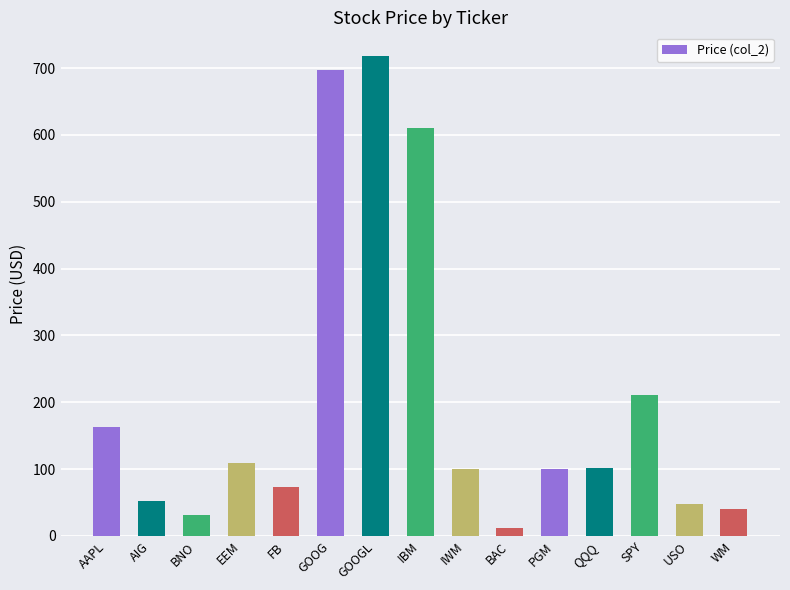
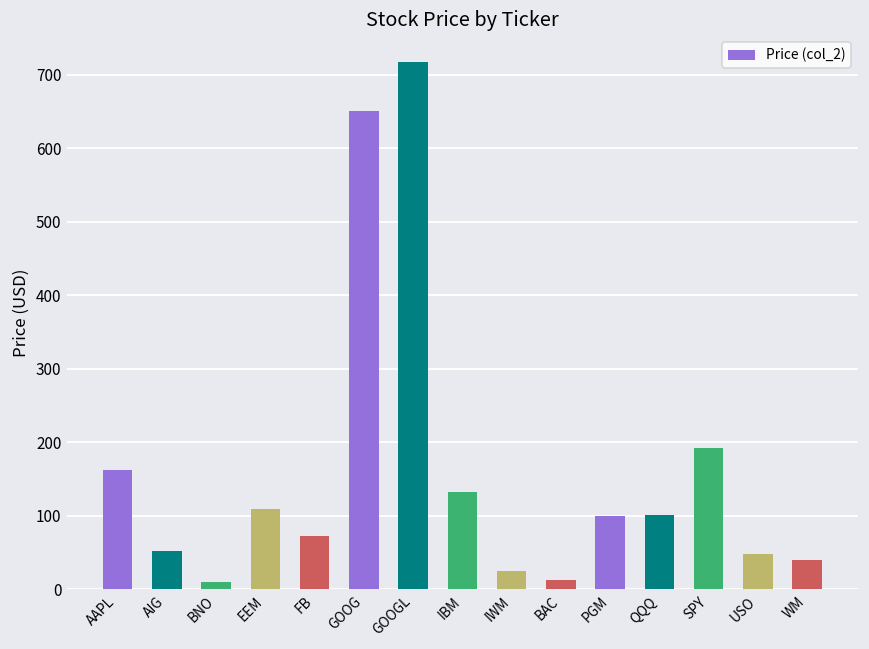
  {
    "AAPL": 160,
    "AIG": 50,
-   "BNO": 30,
+   "BNO": 10,
    "EEM": 110,
    "FB": 70,
-   "GOOG": 700,
+   "GOOG": 650,
    "GOOGL": 720,
-   "IBM": 610,
-   "IWM": 100,
+   "IBM": 130,
+   "IWM": 20,
    "BAC": 10,
    "PGM": 100,
    "QQQ": 100,
-   "SPY": 210,
+   "SPY": 190,
    "USO": 50,
    "WM": 40
  }
